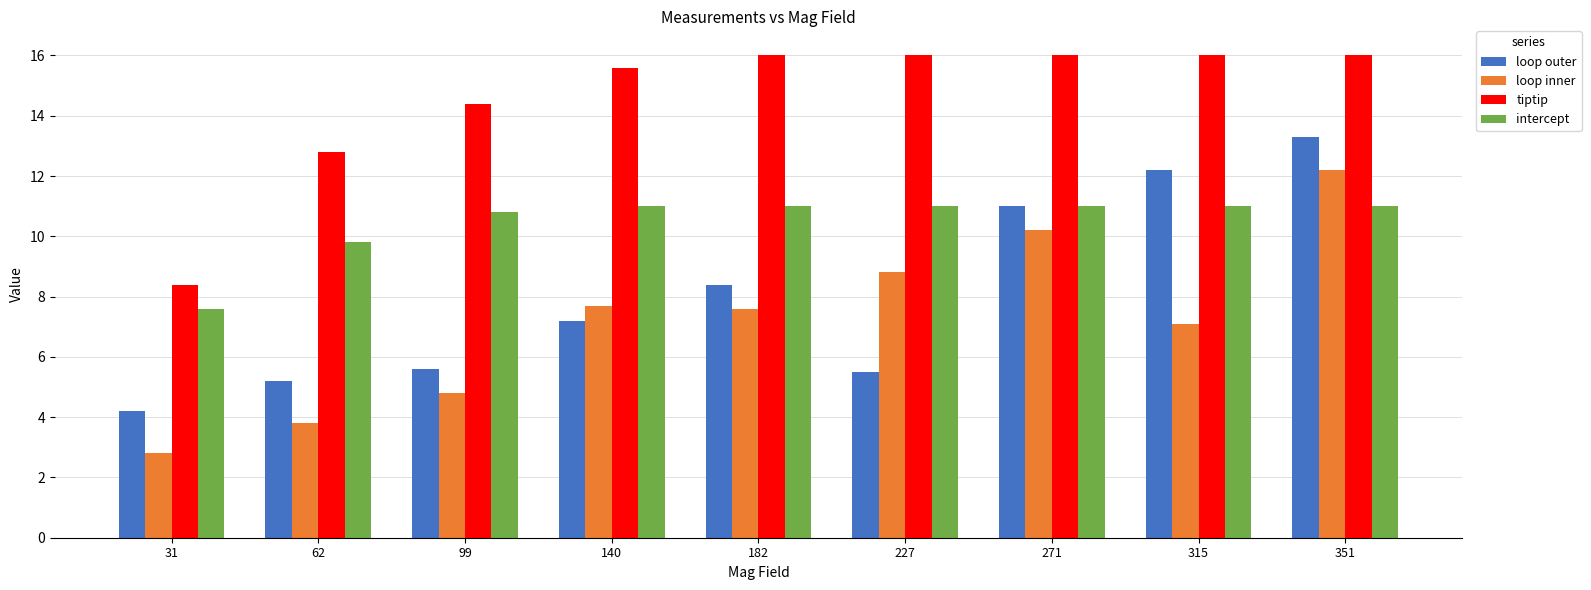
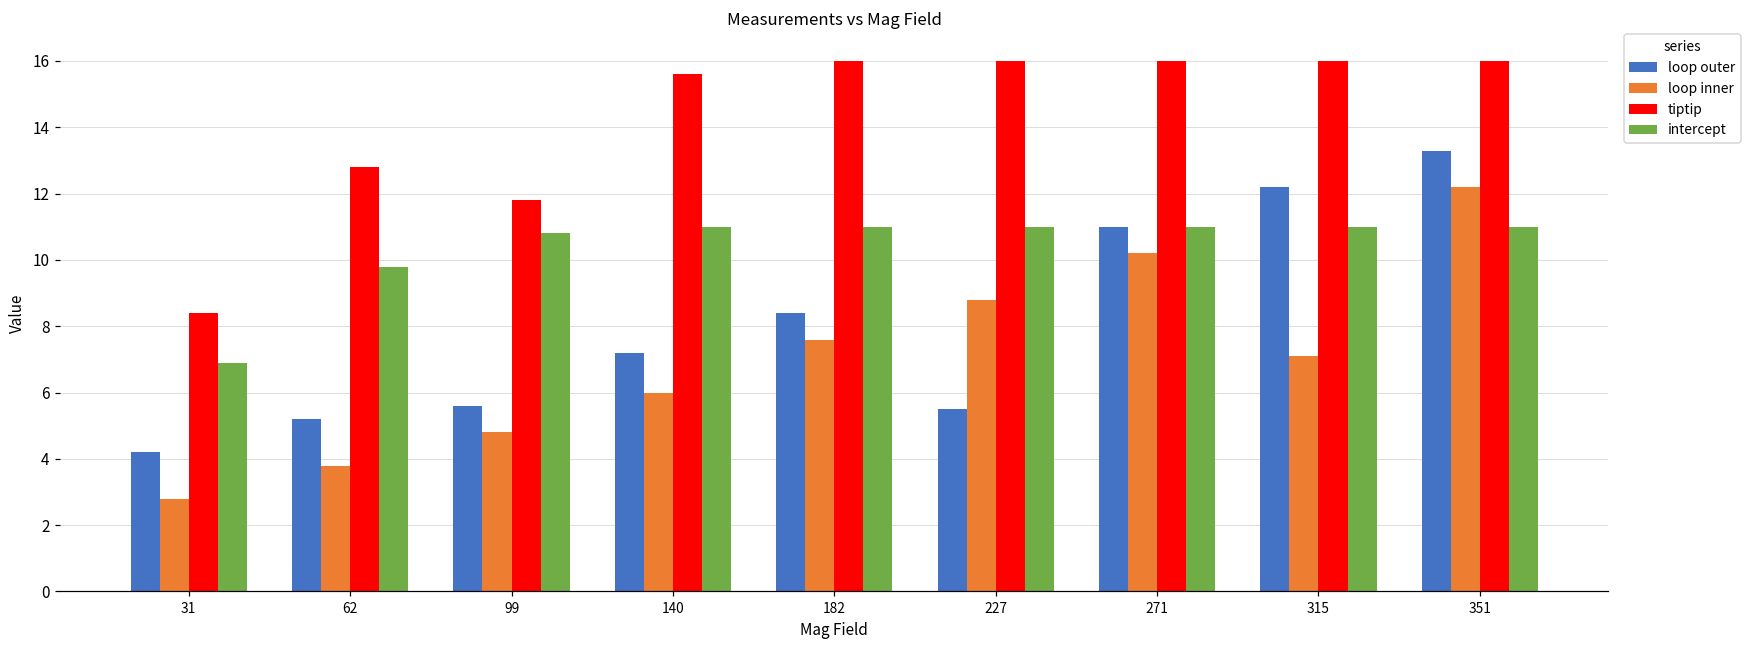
  {
    "loop outer": {
      "31": 4.2,
      "62": 5.2,
      "99": 5.6,
      "140": 7.2,
      "182": 8.4,
      "227": 5.5,
      "271": 11.0,
      "315": 12.2,
      "351": 13.3
    },
    "loop inner": {
      "31": 2.8,
      "62": 3.8,
      "99": 4.8,
-     "140": 7.7,
+     "140": 6.0,
      "182": 7.6,
      "227": 8.8,
      "271": 10.2,
      "315": 7.1,
      "351": 12.2
    },
    "tiptip": {
      "31": 8.4,
      "62": 12.8,
-     "99": 14.4,
+     "99": 11.8,
      "140": 15.6,
      "182": 16.0,
      "227": 16.0,
      "271": 16.0,
      "315": 16.0,
      "351": 16.0
    },
    "intercept": {
-     "31": 7.6,
+     "31": 6.9,
      "62": 9.8,
      "99": 10.8,
      "140": 11.0,
      "182": 11.0,
      "227": 11.0,
      "271": 11.0,
      "315": 11.0,
      "351": 11.0
    }
  }
